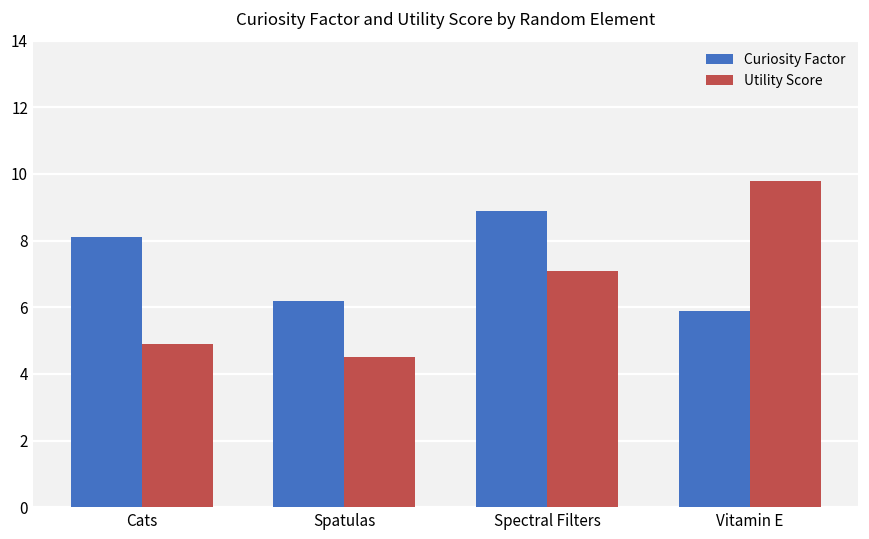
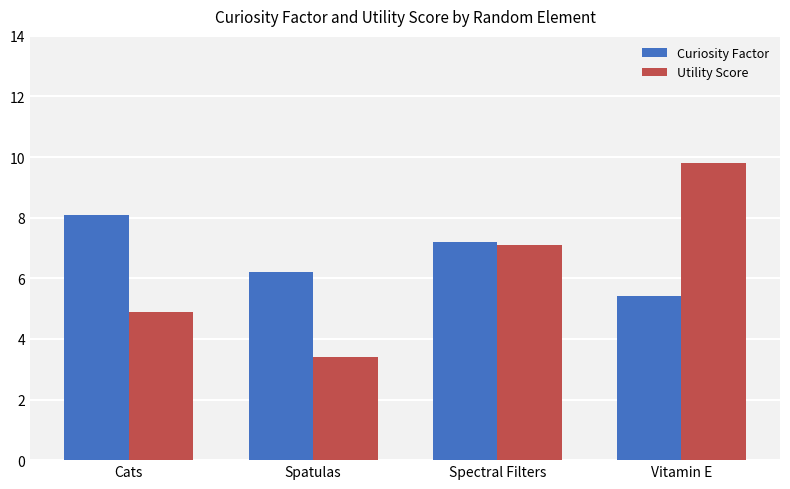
  {
    "Curiosity Factor": {
      "Cats": 8.1,
      "Spatulas": 6.2,
-     "Spectral Filters": 8.9,
-     "Vitamin E": 5.9
+     "Spectral Filters": 7.2,
+     "Vitamin E": 5.4
    },
    "Utility Score": {
      "Cats": 4.9,
-     "Spatulas": 4.5,
+     "Spatulas": 3.4,
      "Spectral Filters": 7.1,
      "Vitamin E": 9.8
    }
  }
